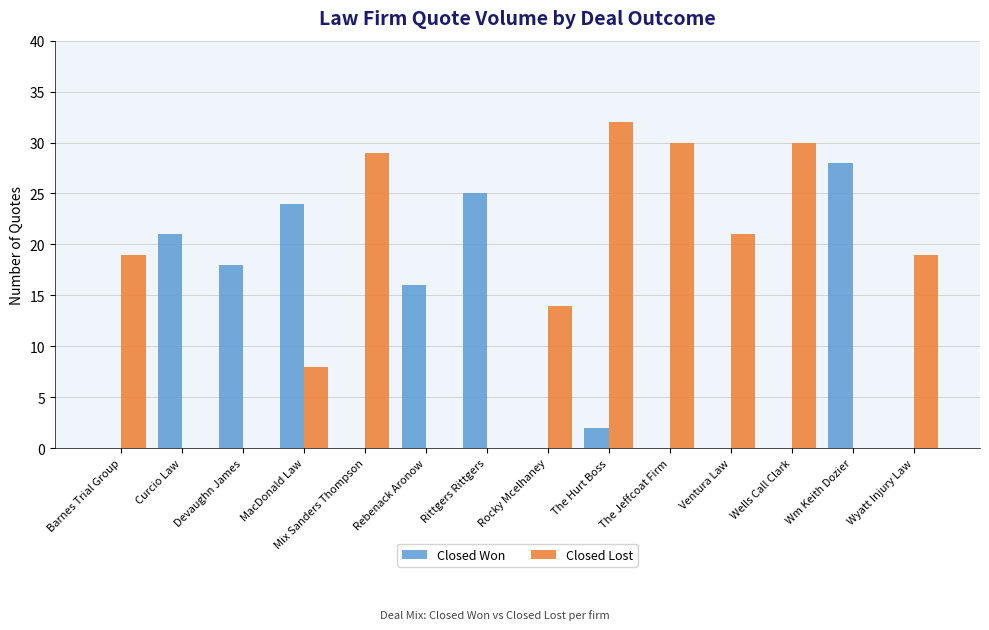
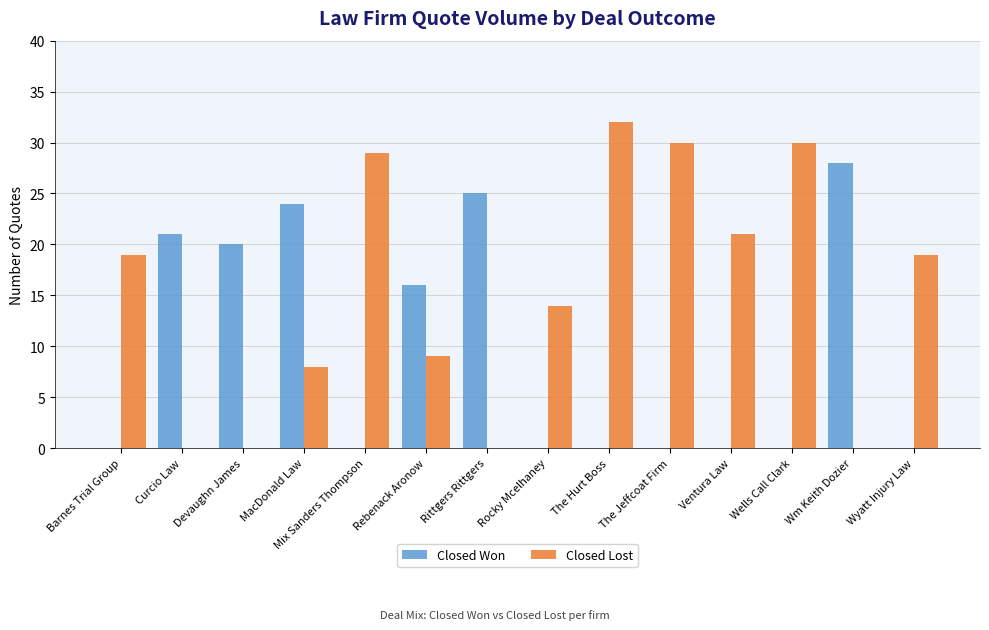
  {
    "Closed Won": {
      "Barnes Trial Group": 0,
      "Curcio Law": 21,
-     "Devaughn James": 18,
+     "Devaughn James": 20,
      "MacDonald Law": 24,
      "Mix Sanders Thompson": 0,
      "Rebenack Aronow": 16,
      "Rittgers Rittgers": 25,
      "Rocky Mcelhaney": 0,
-     "The Hurt Boss": 2,
+     "The Hurt Boss": 0,
      "The Jeffcoat Firm": 0,
      "Ventura Law": 0,
      "Wells Call Clark": 0,
      "Wm Keith Dozier": 28,
      "Wyatt Injury Law": 0
    },
    "Closed Lost": {
      "Barnes Trial Group": 19,
      "Curcio Law": 0,
      "Devaughn James": 0,
      "MacDonald Law": 8,
      "Mix Sanders Thompson": 29,
-     "Rebenack Aronow": 0,
+     "Rebenack Aronow": 9,
      "Rittgers Rittgers": 0,
      "Rocky Mcelhaney": 14,
      "The Hurt Boss": 32,
      "The Jeffcoat Firm": 30,
      "Ventura Law": 21,
      "Wells Call Clark": 30,
      "Wm Keith Dozier": 0,
      "Wyatt Injury Law": 19
    }
  }
